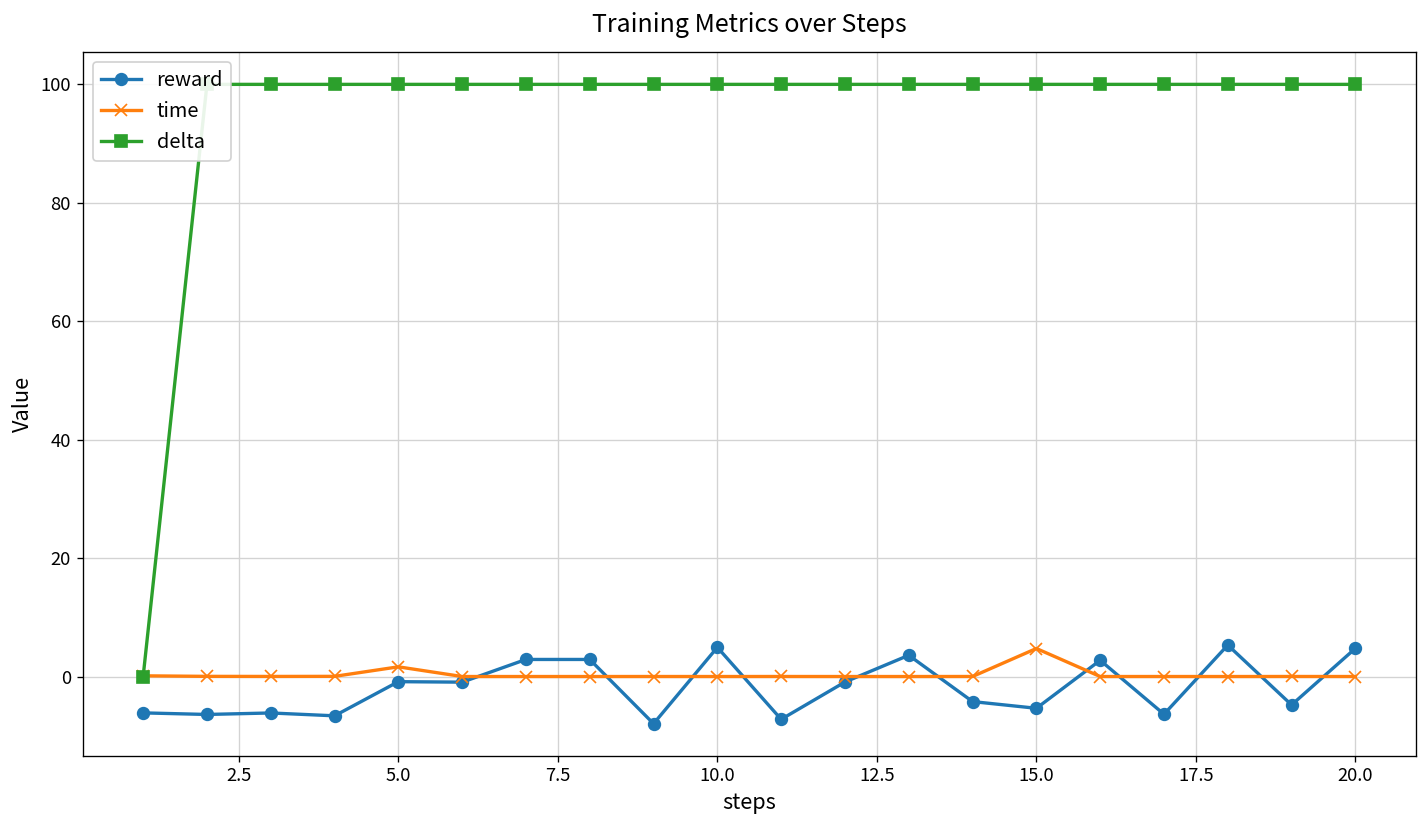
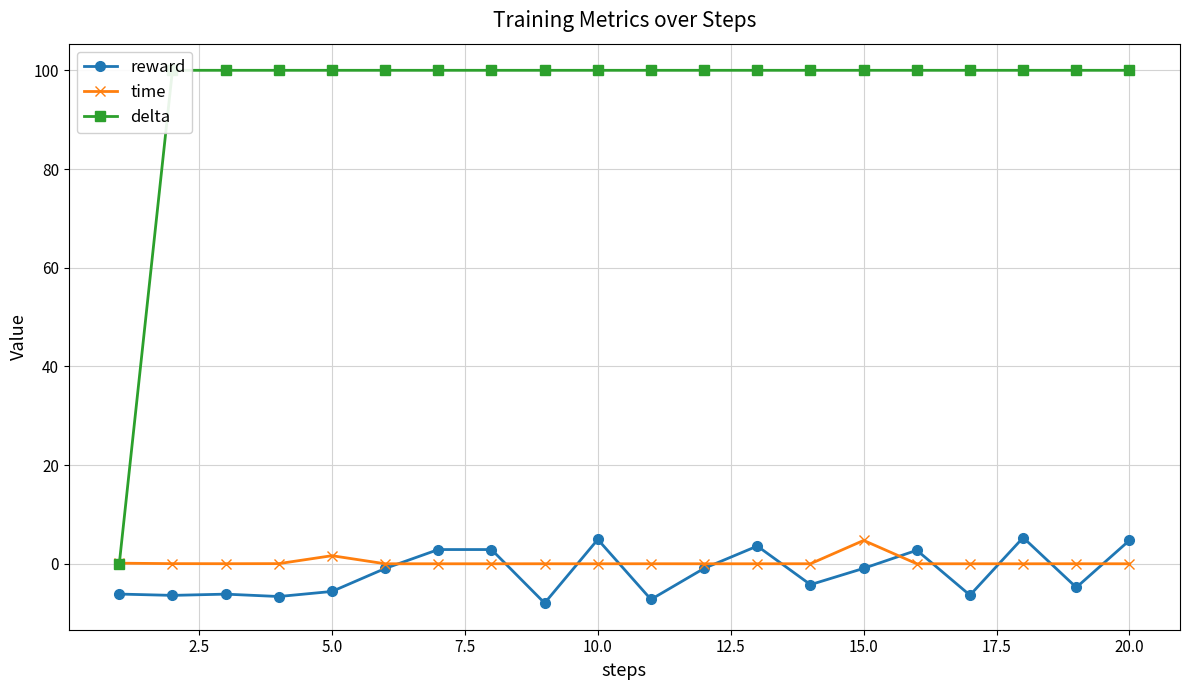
  {
    "reward": {
-     "5.0": -1,
+     "5.0": -6,
      "10.0": 5,
-     "15.0": -5,
+     "15.0": -1,
      "20.0": 5
    },
    "time": {
      "5.0": 2,
      "10.0": 0,
      "15.0": 5,
      "20.0": 0
    },
    "delta": {
      "5.0": 100,
      "10.0": 100,
      "15.0": 100,
      "20.0": 100
    }
  }
